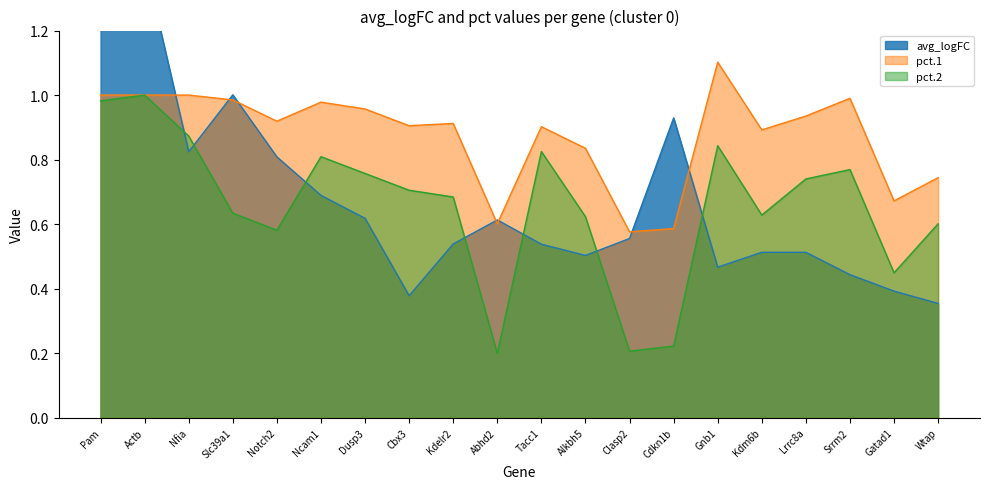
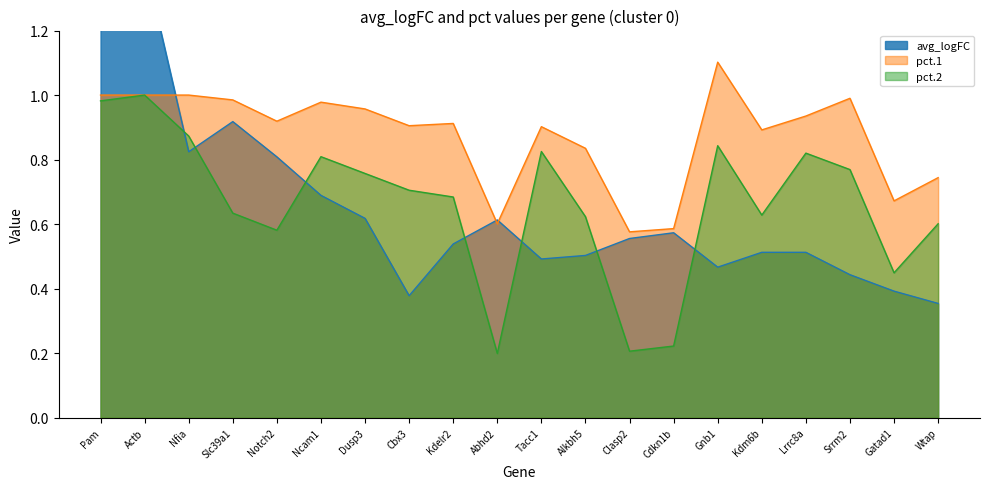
  {
    "avg_logFC": {
      "Nfia": 0.82,
-     "Slc39a1": 1.00,
+     "Slc39a1": 0.92,
      "Notch2": 0.81,
      "Ncam1": 0.69,
      "Dusp3": 0.62,
      "Cbx3": 0.38,
      "Kdelr2": 0.54,
      "Abhd2": 0.61,
-     "Tacc1": 0.54,
+     "Tacc1": 0.49,
      "Alkbh5": 0.50,
      "Clasp2": 0.56,
-     "Cdkn1b": 0.93,
+     "Cdkn1b": 0.57,
      "Gnb1": 0.47,
      "Kdm6b": 0.51,
      "Lrrc8a": 0.51,
      "Srrm2": 0.44,
      "Gatad1": 0.39,
      "Wtap": 0.35
    },
    "pct.1": {
      "Pam": 1.00,
      "Nfia": 1.00,
      "Slc39a1": 0.99,
      "Notch2": 0.92,
      "Ncam1": 0.98,
      "Dusp3": 0.96,
      "Cbx3": 0.91,
      "Kdelr2": 0.91,
      "Abhd2": 0.60,
      "Tacc1": 0.90,
      "Alkbh5": 0.84,
      "Clasp2": 0.58,
      "Cdkn1b": 0.59,
      "Gnb1": 1.10,
      "Kdm6b": 0.89,
      "Lrrc8a": 0.94,
      "Srrm2": 0.99,
      "Gatad1": 0.67,
      "Wtap": 0.74
    },
    "pct.2": {
      "Pam": 0.98,
      "Nfia": 0.87,
      "Slc39a1": 0.63,
      "Notch2": 0.58,
      "Ncam1": 0.81,
      "Dusp3": 0.76,
      "Cbx3": 0.71,
      "Kdelr2": 0.68,
      "Abhd2": 0.20,
      "Tacc1": 0.83,
      "Alkbh5": 0.62,
      "Clasp2": 0.21,
      "Cdkn1b": 0.22,
      "Gnb1": 0.84,
      "Kdm6b": 0.63,
-     "Lrrc8a": 0.74,
+     "Lrrc8a": 0.82,
      "Srrm2": 0.77,
      "Gatad1": 0.45,
      "Wtap": 0.60
    }
  }
